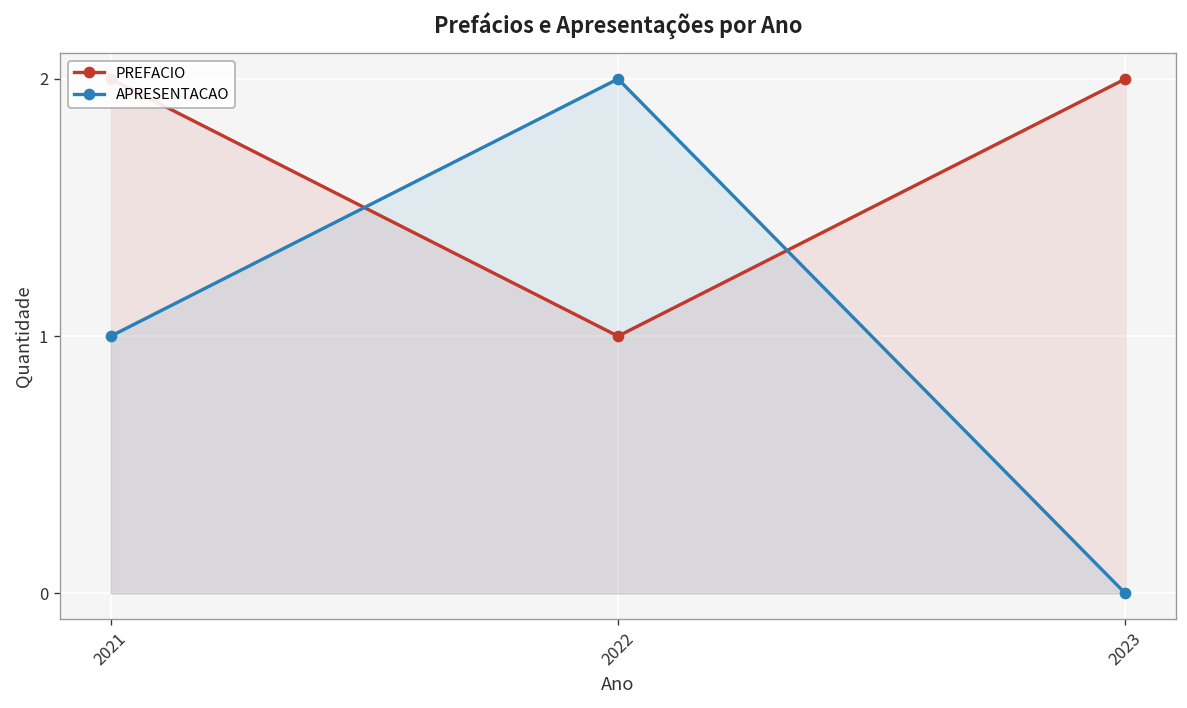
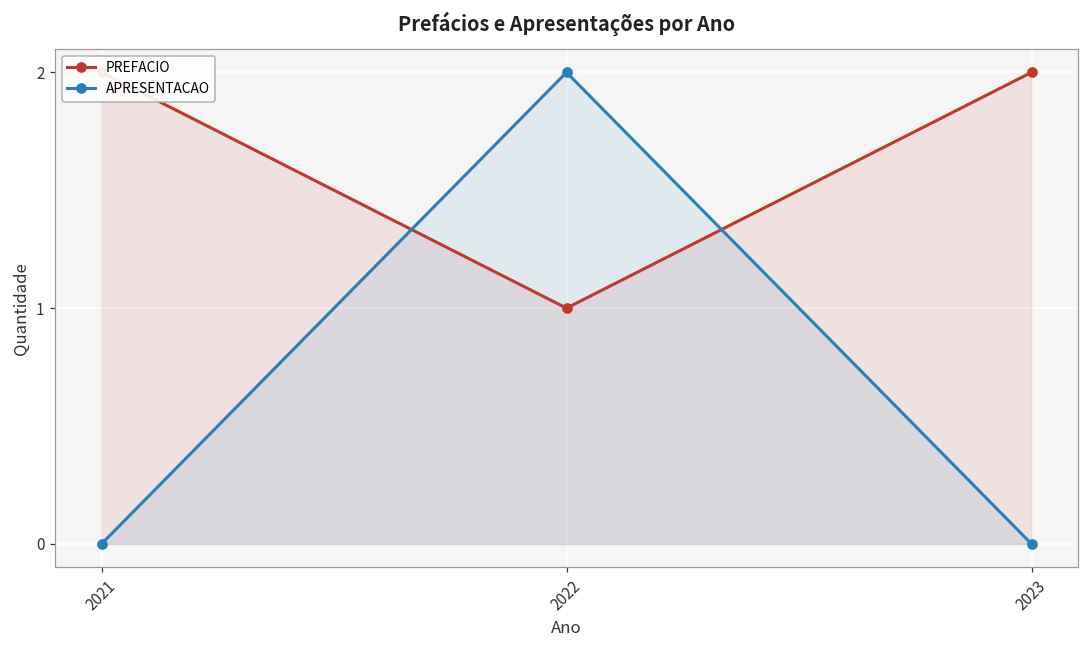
  {
    "PREFACIO": {
      "2022": 1,
      "2023": 2
    },
    "APRESENTACAO": {
-     "2021": 1,
+     "2021": 0,
      "2022": 2,
      "2023": 0
    }
  }
